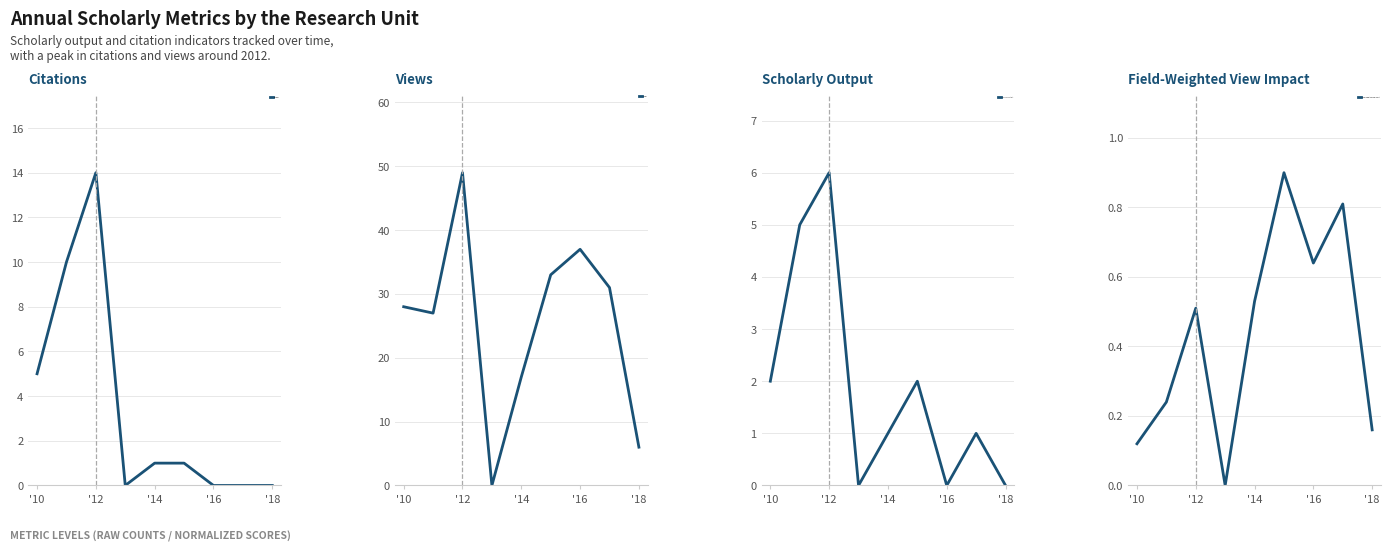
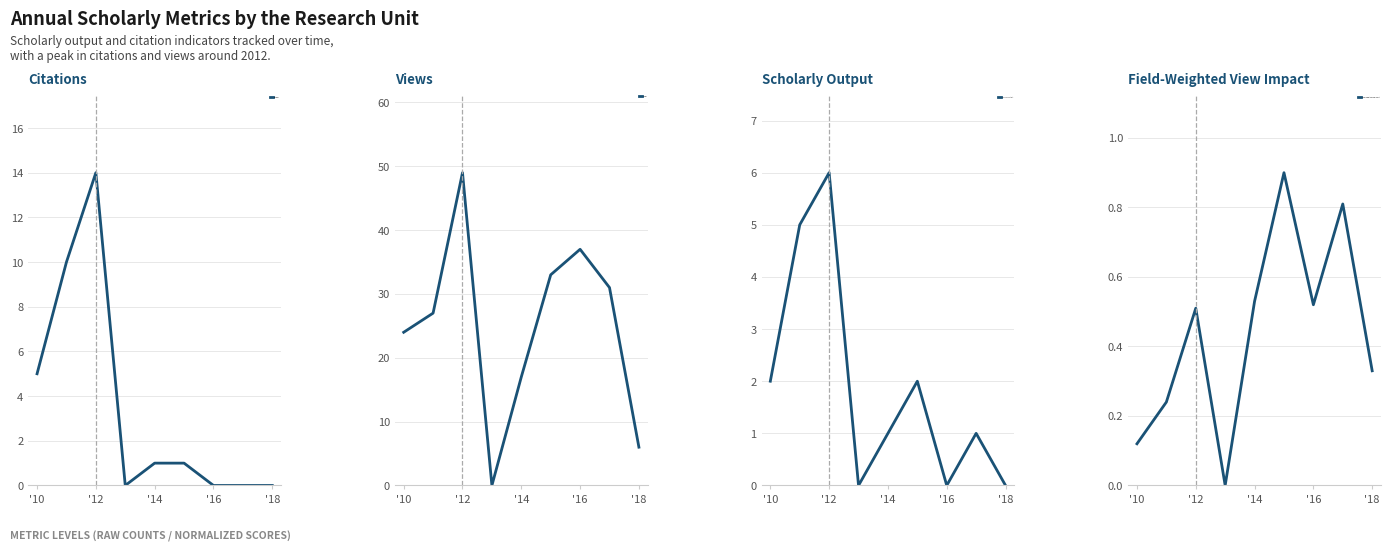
  {
    "Citations": {
      "'10": 5.0,
      "'12": 14.0,
      "'14": 1.0,
      "'16": 0.0,
      "'18": 0.0
    },
    "Views": {
-     "'10": 28,
+     "'10": 24,
      "'12": 49,
      "'14": 17,
      "'16": 37,
      "'18": 6
    },
    "Scholarly Output": {
      "'10": 2.0,
      "'12": 6.0,
      "'14": 1.0,
      "'16": 0.0,
      "'18": 0.0
    },
    "Field-Weighted View Impact": {
      "'10": 0.12,
      "'12": 0.51,
      "'14": 0.53,
-     "'16": 0.64,
-     "'18": 0.16
+     "'16": 0.52,
+     "'18": 0.33
    }
  }
